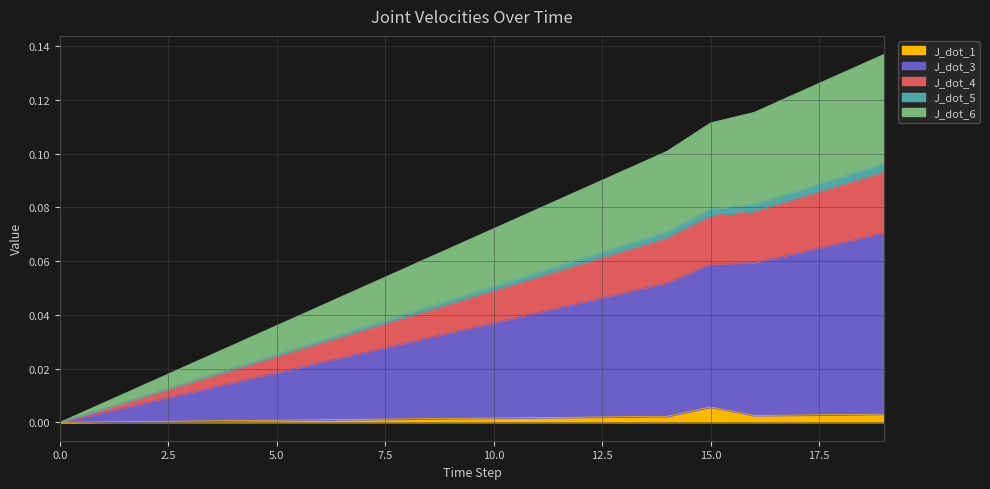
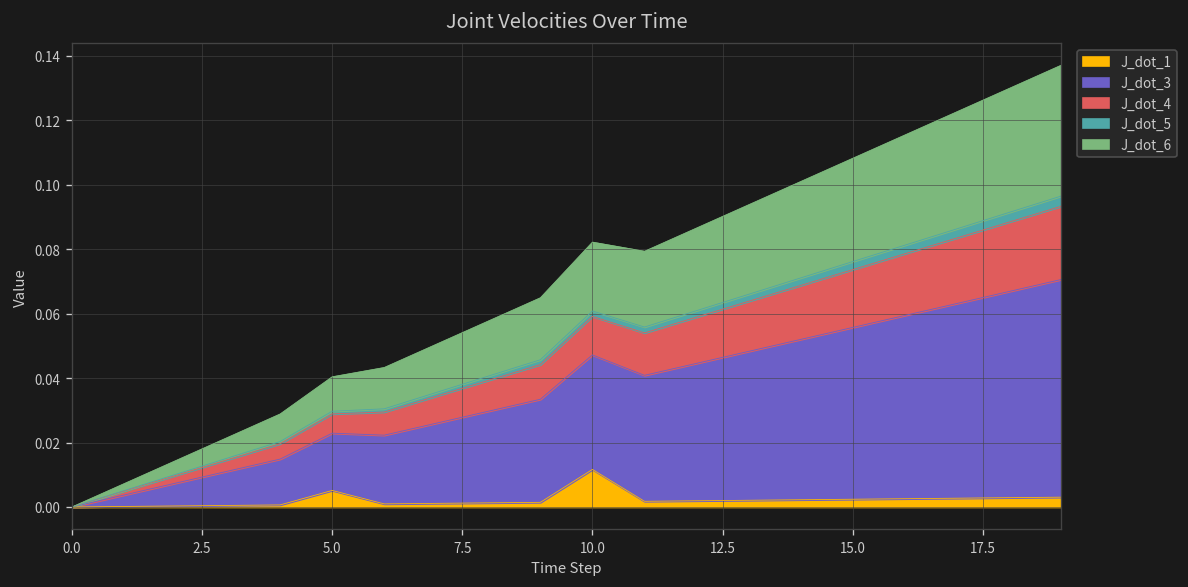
  {
    "J_dot_1": {
-     "5.0": 0.001,
-     "10.0": 0.002,
-     "15.0": 0.006
+     "5.0": 0.005,
+     "10.0": 0.012,
+     "15.0": 0.002
    },
    "J_dot_6": {
      "5.0": 0.011,
      "10.0": 0.021,
      "15.0": 0.032
    }
  }
